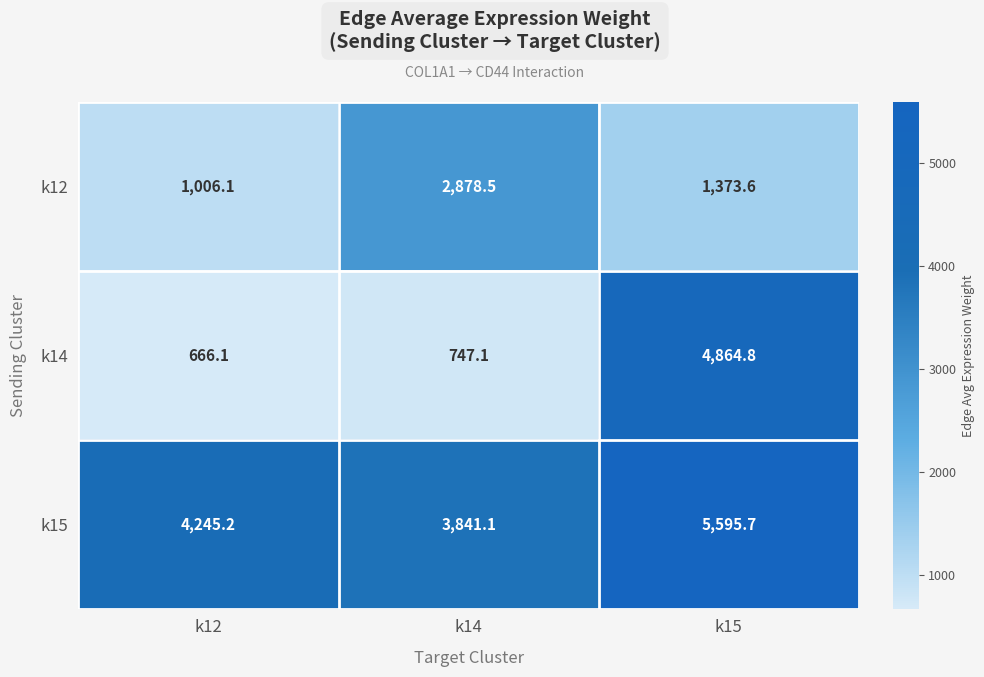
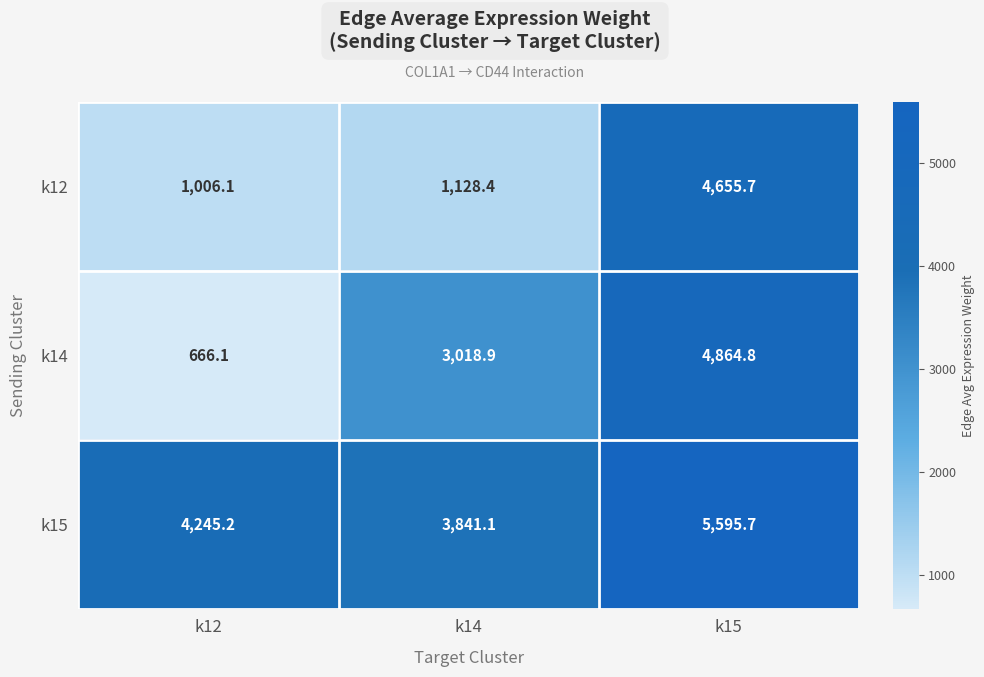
  {
    "k12": {
      "k12": "1,006.1",
-     "k14": "2,878.5",
-     "k15": "1,373.6"
+     "k14": "1,128.4",
+     "k15": "4,655.7"
    },
    "k14": {
      "k12": "666.1",
-     "k14": "747.1",
+     "k14": "3,018.9",
      "k15": "4,864.8"
    },
    "k15": {
      "k12": "4,245.2",
      "k14": "3,841.1",
      "k15": "5,595.7"
    }
  }
